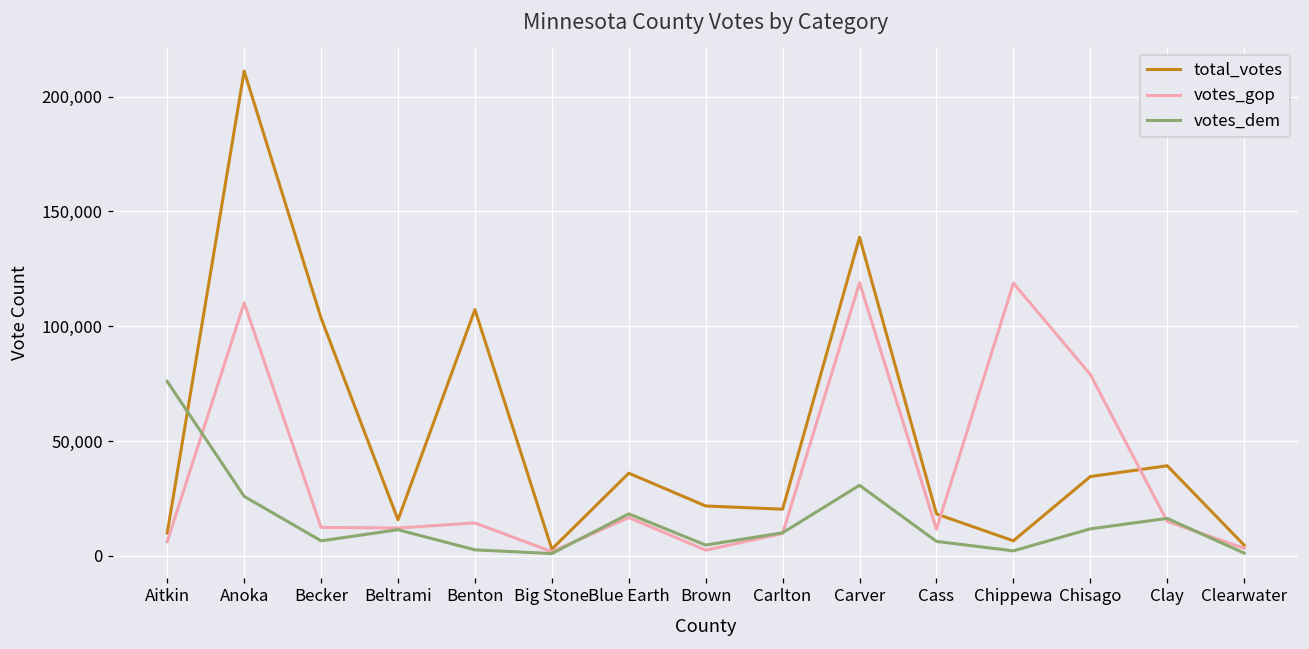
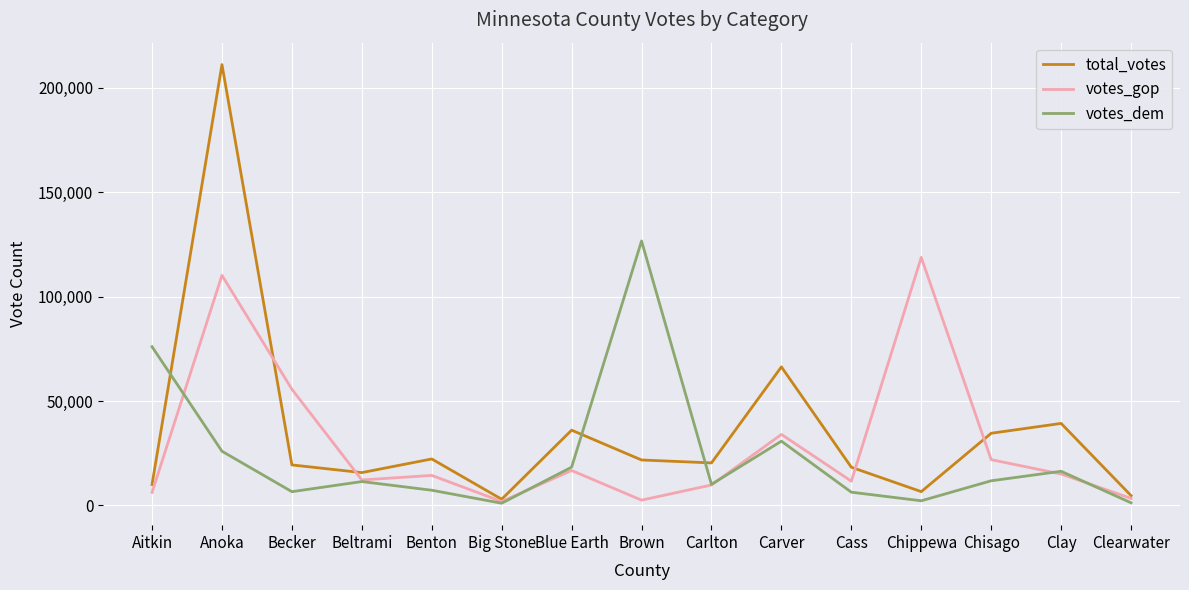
  {
    "total_votes": {
      "Aitkin": "10,000",
      "Anoka": "211,000",
-     "Becker": "104,000",
+     "Becker": "19,000",
      "Beltrami": "16,000",
-     "Benton": "107,000",
+     "Benton": "22,000",
      "Blue Earth": "36,000",
      "Brown": "22,000",
      "Carlton": "20,000",
-     "Carver": "139,000",
+     "Carver": "66,000",
      "Cass": "18,000",
      "Chippewa": "7,000",
      "Chisago": "35,000",
      "Clay": "39,000",
      "Clearwater": "5,000"
    },
    "votes_gop": {
      "Aitkin": "6,000",
      "Anoka": "110,000",
-     "Becker": "12,000",
+     "Becker": "56,000",
      "Benton": "14,000",
      "Blue Earth": "17,000",
      "Brown": "3,000",
-     "Carver": "119,000",
+     "Carver": "34,000",
      "Cass": "12,000",
      "Chippewa": "119,000",
-     "Chisago": "79,000",
+     "Chisago": "22,000",
      "Clay": "15,000",
      "Clearwater": "3,000"
    },
    "votes_dem": {
      "Aitkin": "76,000",
      "Anoka": "26,000",
      "Becker": "7,000",
-     "Benton": "3,000",
+     "Benton": "7,000",
      "Blue Earth": "18,000",
-     "Brown": "5,000",
+     "Brown": "127,000",
      "Carver": "31,000",
      "Cass": "6,000",
      "Chippewa": "2,000",
      "Chisago": "12,000",
      "Clay": "16,000",
      "Clearwater": "1,000"
    }
  }
